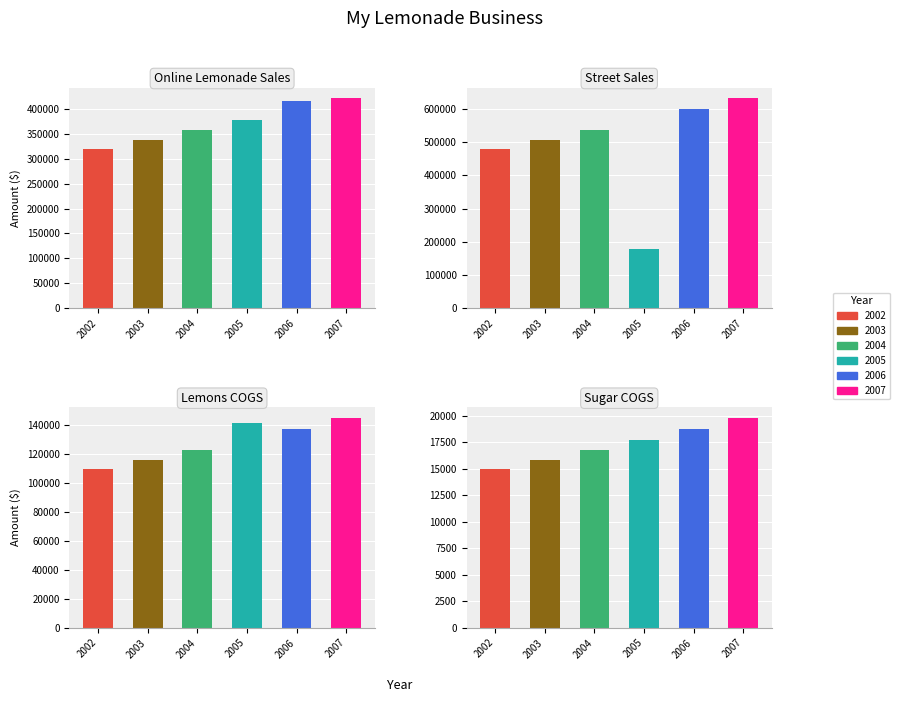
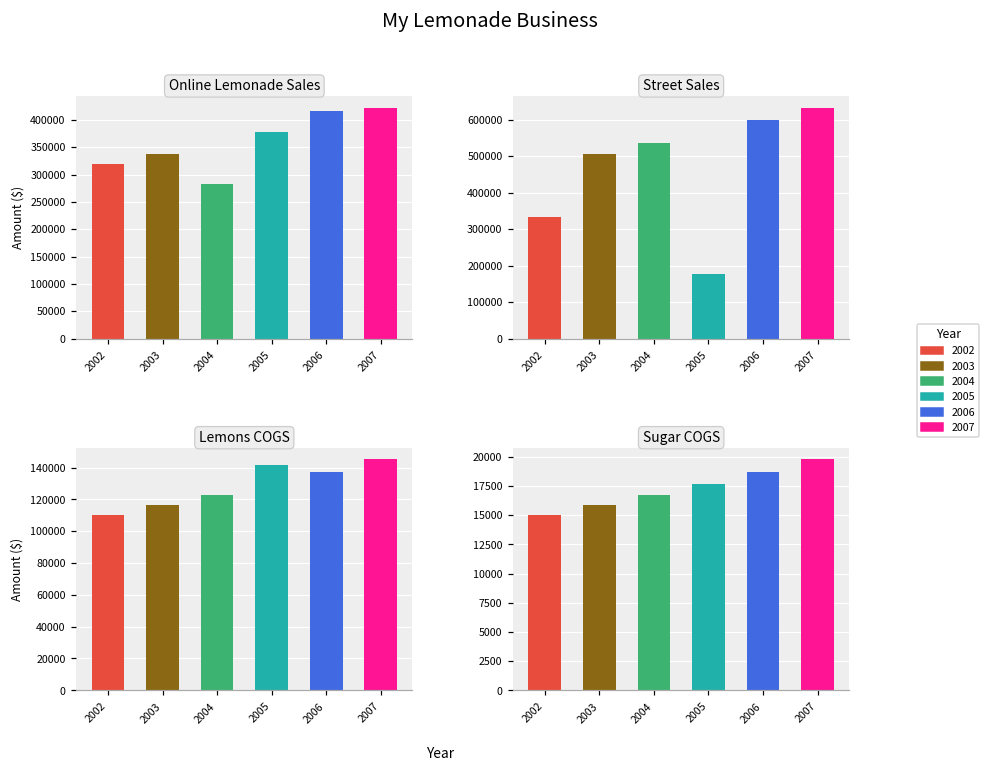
  {
    "Online Lemonade Sales": {
      "2002": 320000,
      "2003": 340000,
-     "2004": 360000,
+     "2004": 280000,
      "2005": 380000,
      "2006": 420000,
      "2007": 420000
    },
    "Street Sales": {
-     "2002": 480000,
+     "2002": 330000,
      "2003": 510000,
      "2004": 540000,
      "2005": 180000,
      "2006": 600000,
      "2007": 630000
    },
    "Lemons COGS": {
      "2002": 110000,
      "2003": 116000,
      "2004": 123000,
      "2005": 142000,
      "2006": 137000,
      "2007": 145000
    },
    "Sugar COGS": {
      "2002": 15000,
      "2003": 15900,
      "2004": 16800,
      "2005": 17700,
      "2006": 18700,
      "2007": 19800
    }
  }
